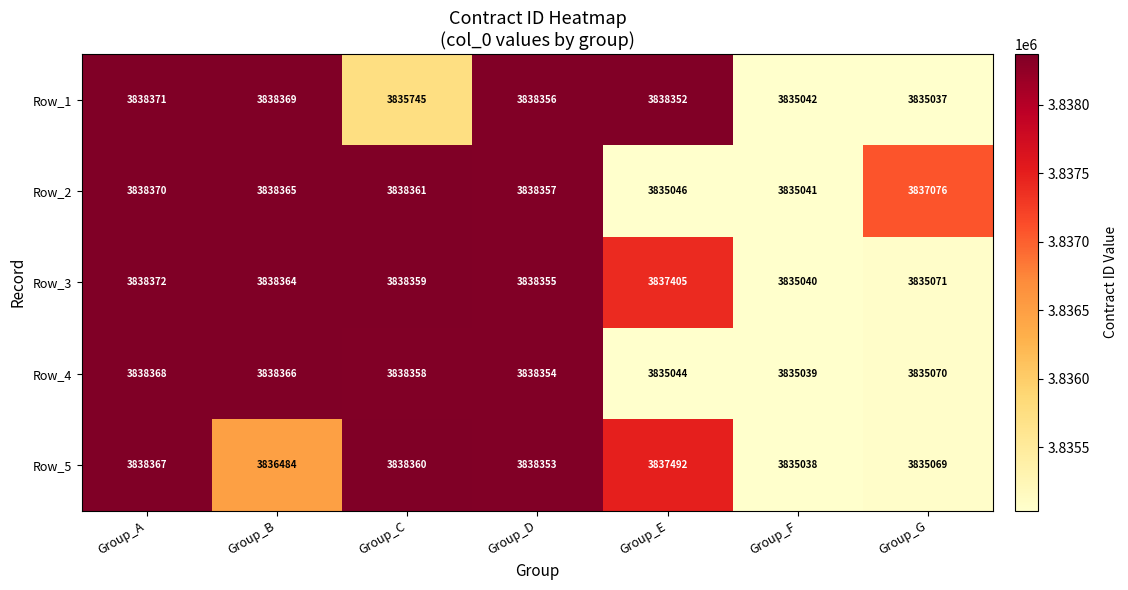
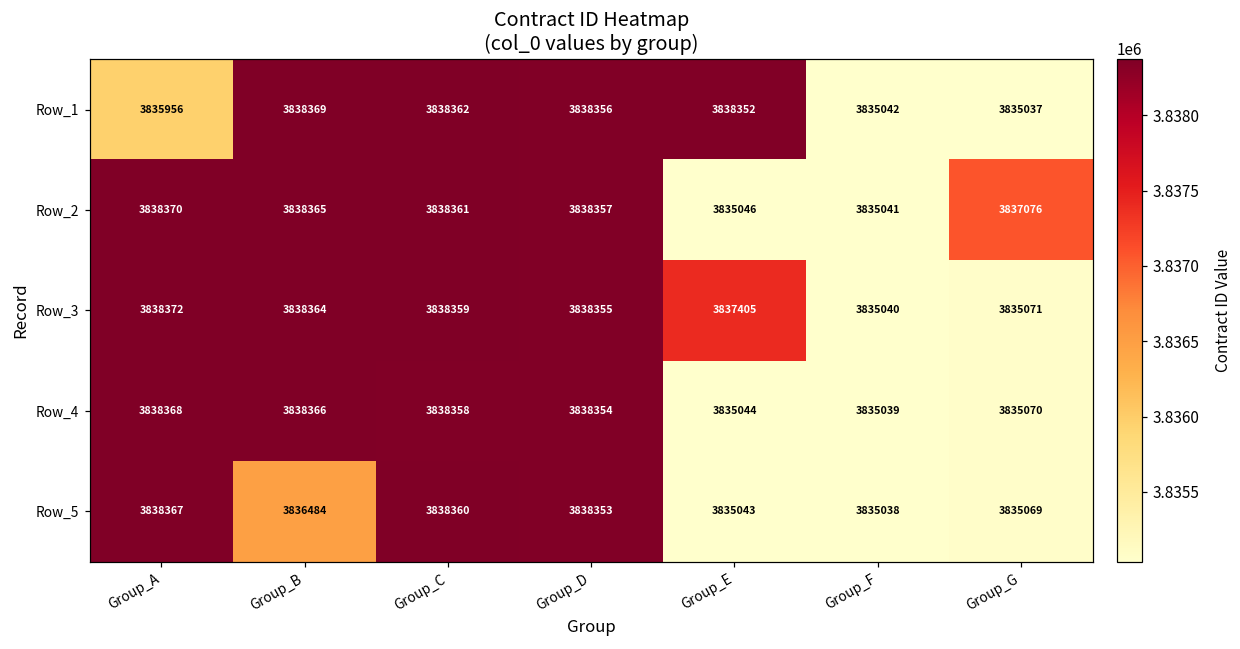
  {
    "Row_1": {
-     "Group_A": 3838371,
+     "Group_A": 3835956,
      "Group_B": 3838369,
-     "Group_C": 3835745,
+     "Group_C": 3838362,
      "Group_D": 3838356,
      "Group_E": 3838352,
      "Group_F": 3835042,
      "Group_G": 3835037
    },
    "Row_2": {
      "Group_A": 3838370,
      "Group_B": 3838365,
      "Group_C": 3838361,
      "Group_D": 3838357,
      "Group_E": 3835046,
      "Group_F": 3835041,
      "Group_G": 3837076
    },
    "Row_3": {
      "Group_A": 3838372,
      "Group_B": 3838364,
      "Group_C": 3838359,
      "Group_D": 3838355,
      "Group_E": 3837405,
      "Group_F": 3835040,
      "Group_G": 3835071
    },
    "Row_4": {
      "Group_A": 3838368,
      "Group_B": 3838366,
      "Group_C": 3838358,
      "Group_D": 3838354,
      "Group_E": 3835044,
      "Group_F": 3835039,
      "Group_G": 3835070
    },
    "Row_5": {
      "Group_A": 3838367,
      "Group_B": 3836484,
      "Group_C": 3838360,
      "Group_D": 3838353,
-     "Group_E": 3837492,
+     "Group_E": 3835043,
      "Group_F": 3835038,
      "Group_G": 3835069
    }
  }
